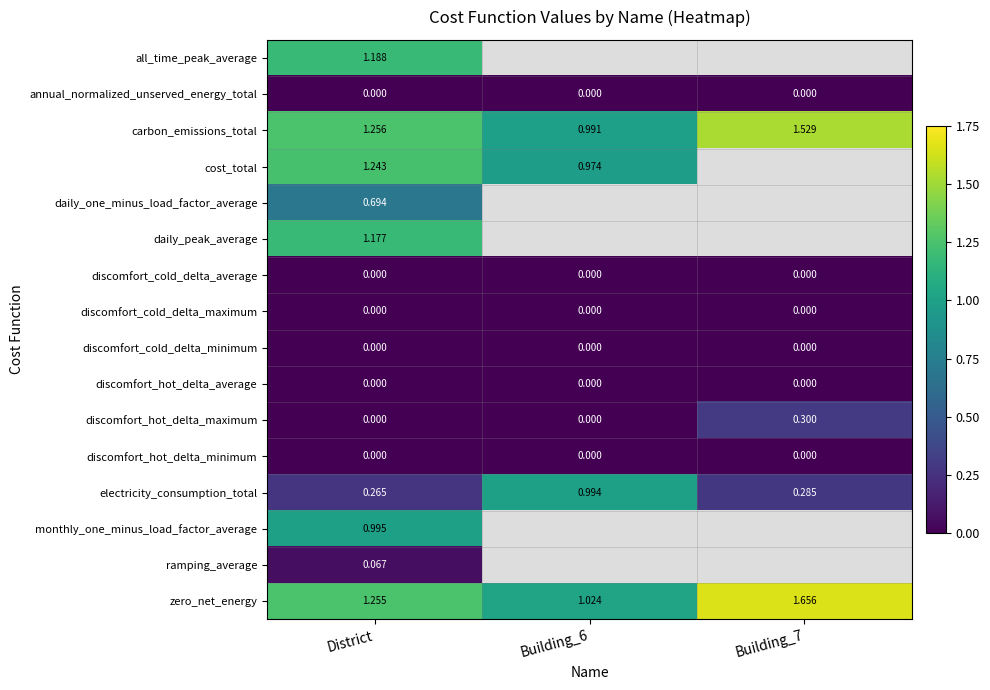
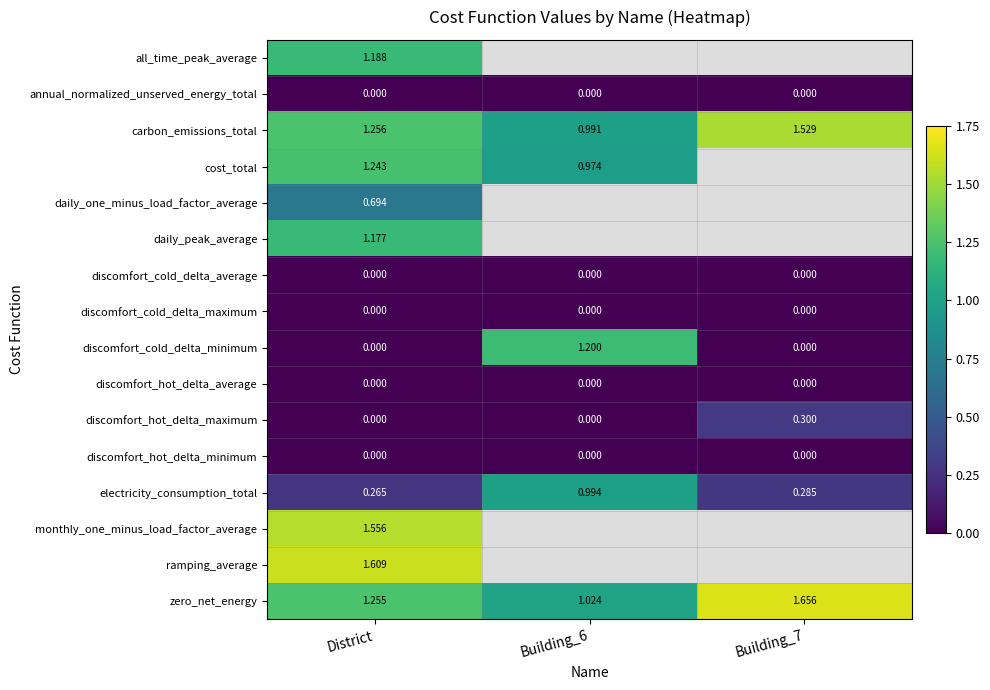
  {
    "all_time_peak_average": {
      "District": 1.188
    },
    "annual_normalized_unserved_energy_total": {
      "District": 0.000,
      "Building_6": 0.000,
      "Building_7": 0.000
    },
    "carbon_emissions_total": {
      "District": 1.256,
      "Building_6": 0.991,
      "Building_7": 1.529
    },
    "cost_total": {
      "District": 1.243,
      "Building_6": 0.974
    },
    "daily_one_minus_load_factor_average": {
      "District": 0.694
    },
    "daily_peak_average": {
      "District": 1.177
    },
    "discomfort_cold_delta_average": {
      "District": 0.000,
      "Building_6": 0.000,
      "Building_7": 0.000
    },
    "discomfort_cold_delta_maximum": {
      "District": 0.000,
      "Building_6": 0.000,
      "Building_7": 0.000
    },
    "discomfort_cold_delta_minimum": {
      "District": 0.000,
-     "Building_6": 0.000,
+     "Building_6": 1.200,
      "Building_7": 0.000
    },
    "discomfort_hot_delta_average": {
      "District": 0.000,
      "Building_6": 0.000,
      "Building_7": 0.000
    },
    "discomfort_hot_delta_maximum": {
      "District": 0.000,
      "Building_6": 0.000,
      "Building_7": 0.300
    },
    "discomfort_hot_delta_minimum": {
      "District": 0.000,
      "Building_6": 0.000,
      "Building_7": 0.000
    },
    "electricity_consumption_total": {
      "District": 0.265,
      "Building_6": 0.994,
      "Building_7": 0.285
    },
    "monthly_one_minus_load_factor_average": {
-     "District": 0.995
+     "District": 1.556
    },
    "ramping_average": {
-     "District": 0.067
+     "District": 1.609
    },
    "zero_net_energy": {
      "District": 1.255,
      "Building_6": 1.024,
      "Building_7": 1.656
    }
  }
